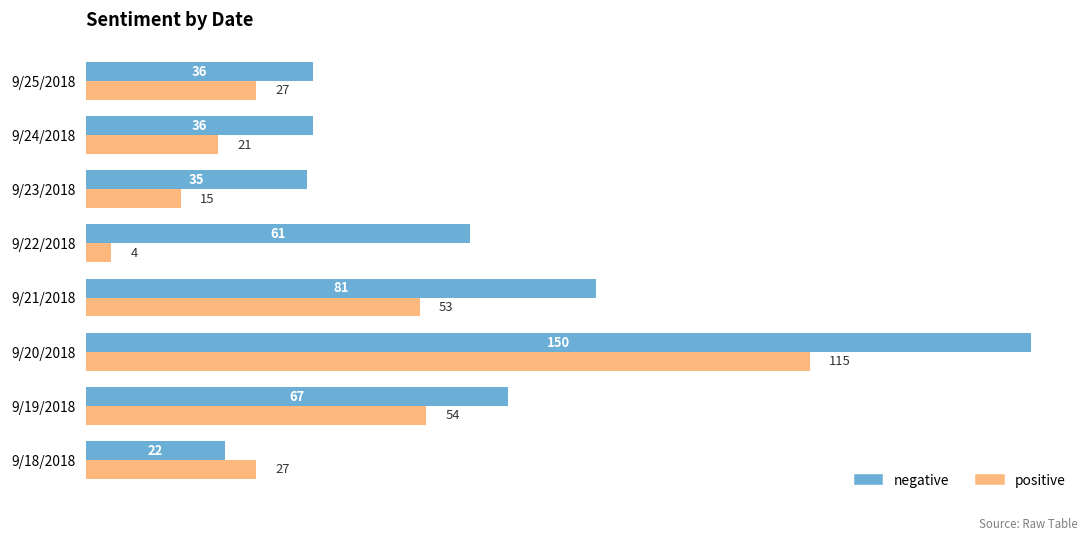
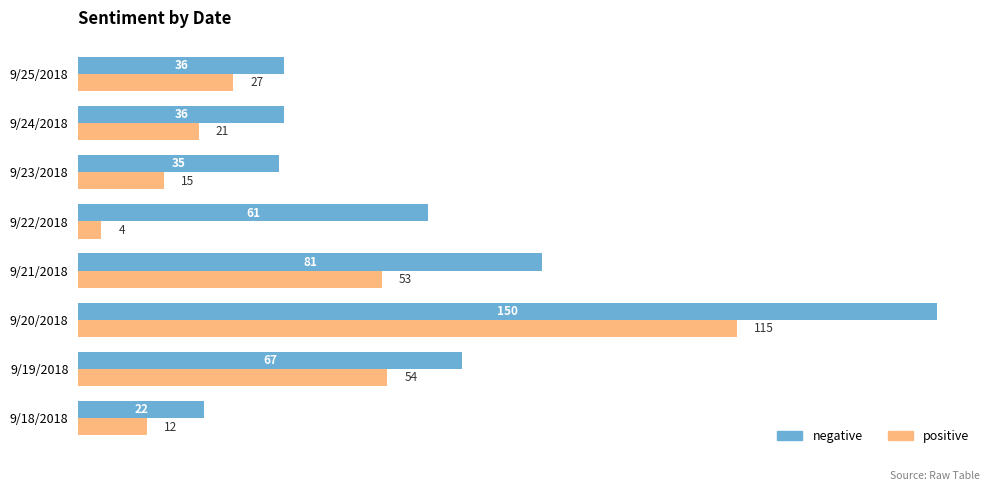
  {
    "negative": {
      "9/25/2018": 36,
      "9/24/2018": 36,
      "9/23/2018": 35,
      "9/22/2018": 61,
      "9/21/2018": 81,
      "9/20/2018": 150,
      "9/19/2018": 67,
      "9/18/2018": 22
    },
    "positive": {
      "9/25/2018": 27,
      "9/24/2018": 21,
      "9/23/2018": 15,
      "9/22/2018": 4,
      "9/21/2018": 53,
      "9/20/2018": 115,
      "9/19/2018": 54,
-     "9/18/2018": 27
+     "9/18/2018": 12
    }
  }
